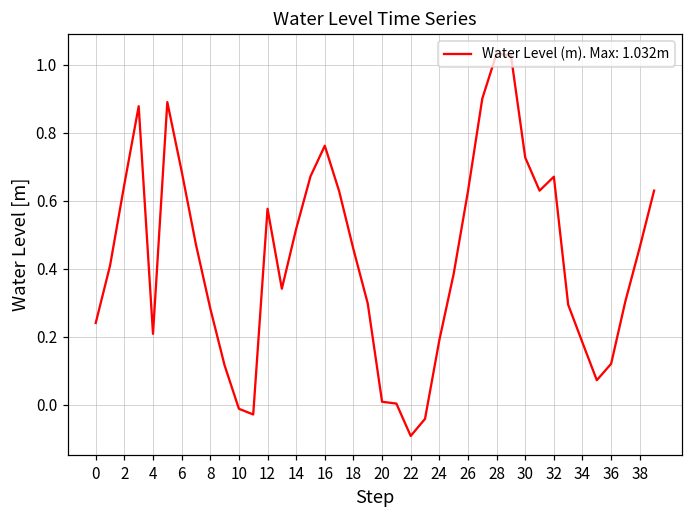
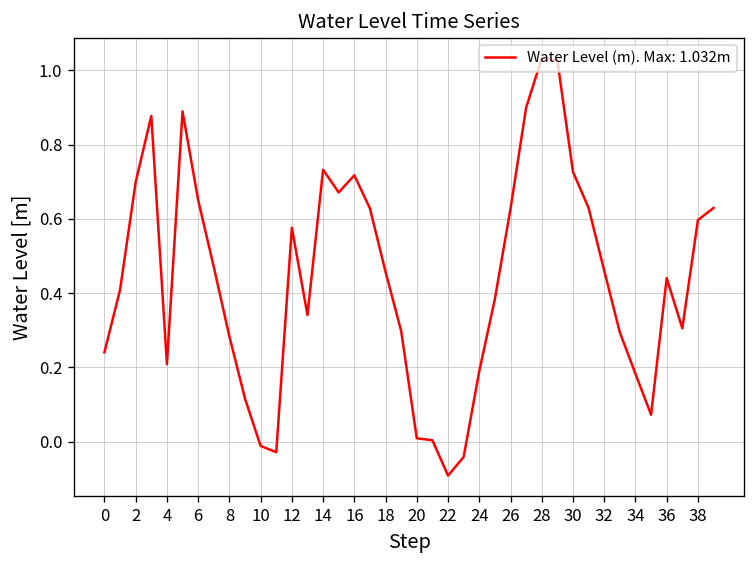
  {
    "0": 0.24,
-   "2": 0.65,
+   "2": 0.70,
    "4": 0.21,
-   "6": 0.69,
+   "6": 0.65,
    "8": 0.28,
    "10": -0.01,
    "12": 0.58,
-   "14": 0.52,
-   "16": 0.76,
+   "14": 0.73,
+   "16": 0.72,
    "18": 0.46,
    "20": 0.01,
    "22": -0.09,
    "24": 0.19,
    "26": 0.63,
    "30": 0.73,
-   "32": 0.67,
+   "32": 0.46,
    "34": 0.18,
-   "36": 0.12,
-   "38": 0.46
+   "36": 0.44,
+   "38": 0.60
  }
